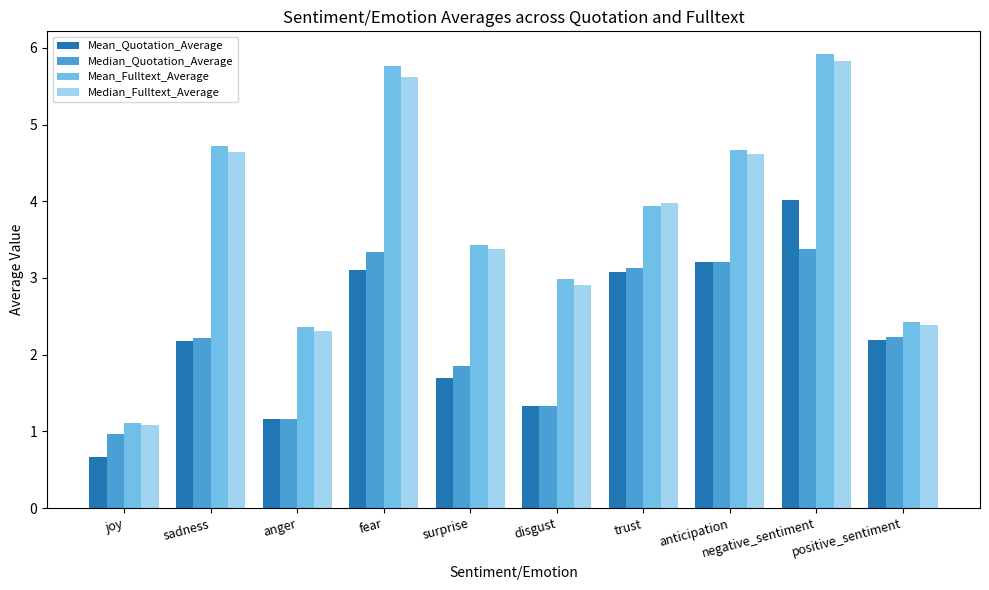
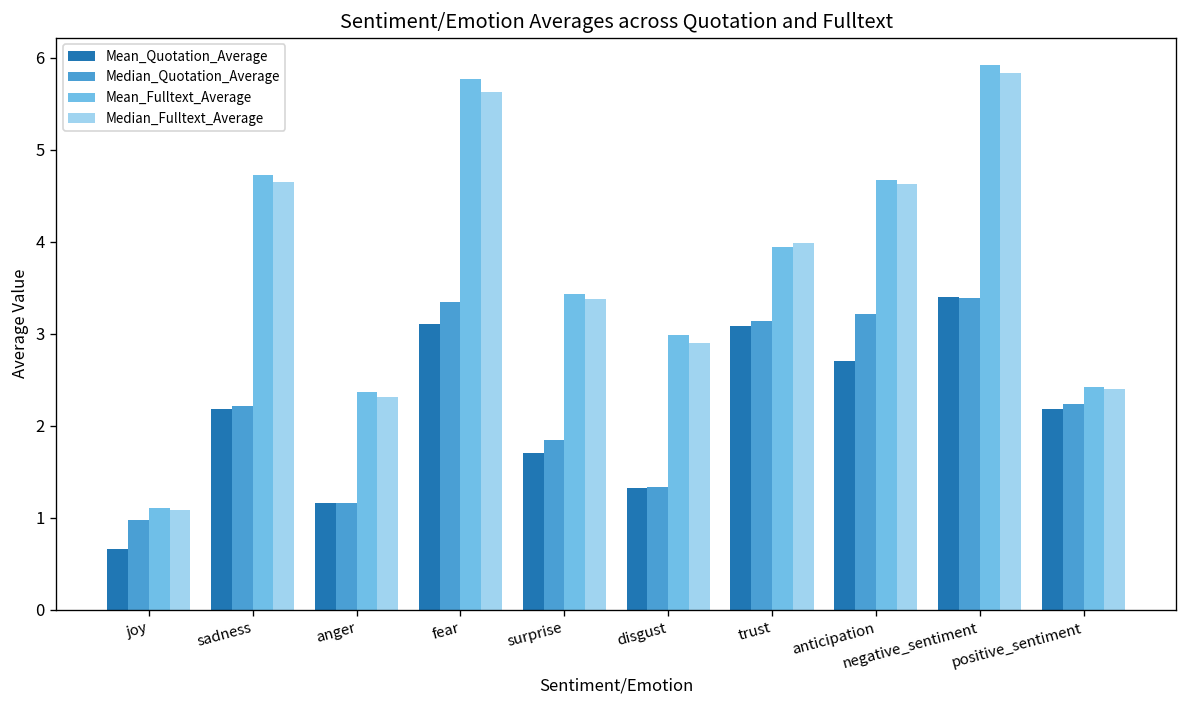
  {
    "Mean_Quotation_Average": {
      "joy": 0.7,
      "sadness": 2.2,
      "anger": 1.2,
      "fear": 3.1,
      "surprise": 1.7,
      "disgust": 1.3,
      "trust": 3.1,
-     "anticipation": 3.2,
-     "negative_sentiment": 4.0,
+     "anticipation": 2.7,
+     "negative_sentiment": 3.4,
      "positive_sentiment": 2.2
    }
  }
